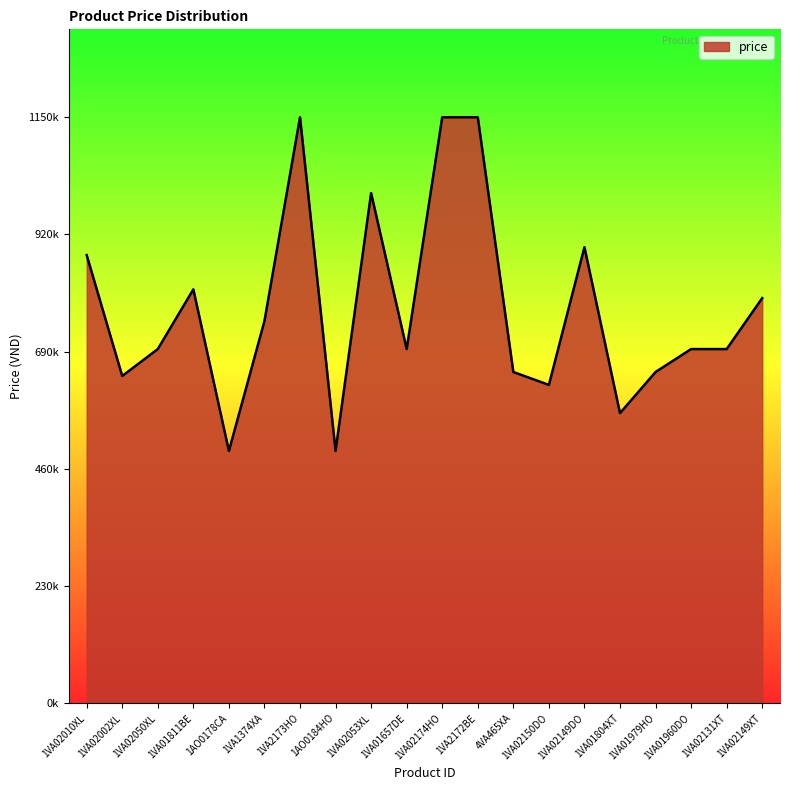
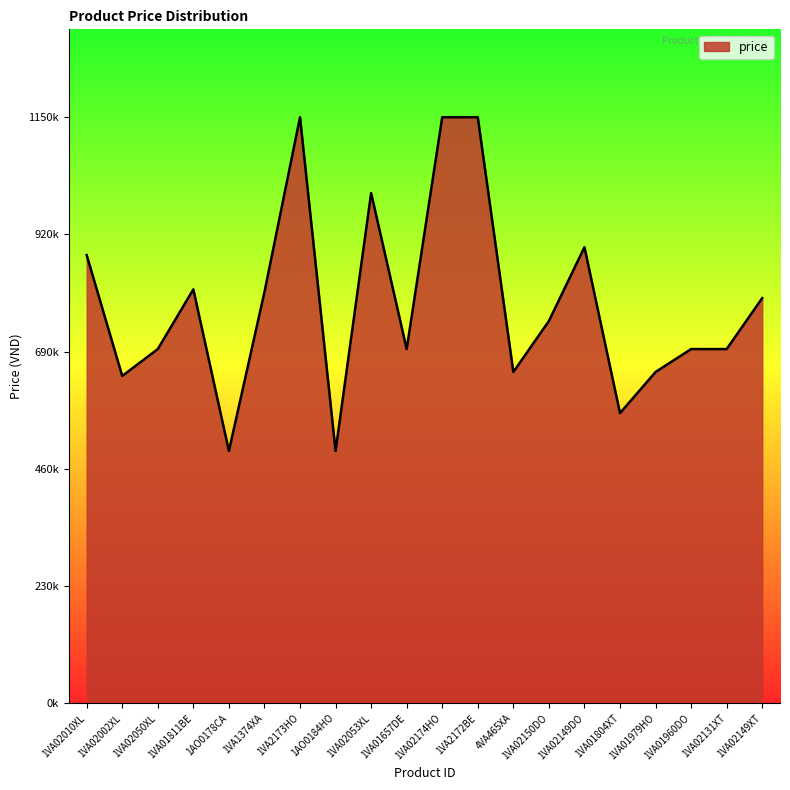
  {
    "1VA02010XL": 880000,
    "1VA02002XL": 640000,
    "1VA02050XL": 700000,
    "1VA01811BE": 810000,
    "1AO0178CA": 500000,
-   "1VA1374XA": 750000,
+   "1VA1374XA": 810000,
    "1VA2173HO": 1150000,
    "1AO0184HO": 500000,
    "1VA02053XL": 1000000,
    "1VA01657DE": 700000,
    "1VA02174HO": 1150000,
    "1VA2172BE": 1150000,
    "4VA465XA": 650000,
-   "1VA02150DO": 620000,
+   "1VA02150DO": 750000,
    "1VA02149DO": 890000,
    "1VA01804XT": 570000,
    "1VA01979HO": 650000,
    "1VA01960DO": 700000,
    "1VA02131XT": 700000,
    "1VA02149XT": 800000
  }
